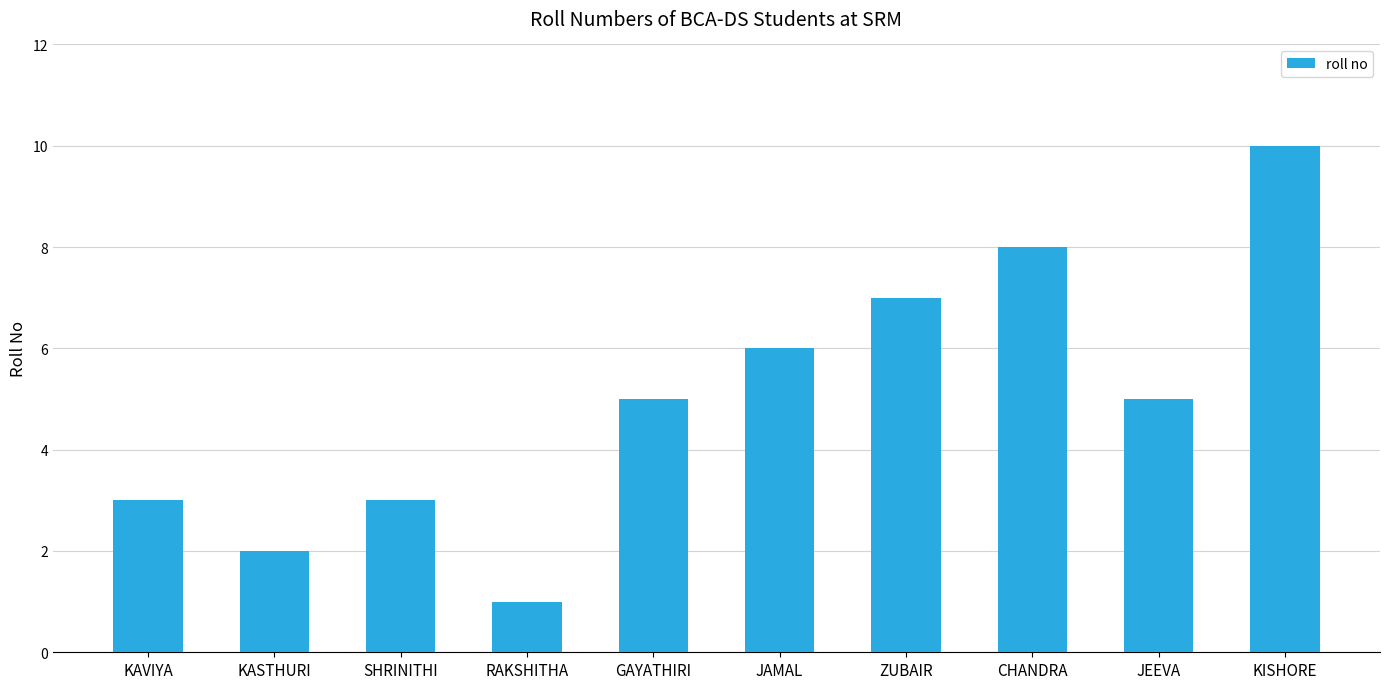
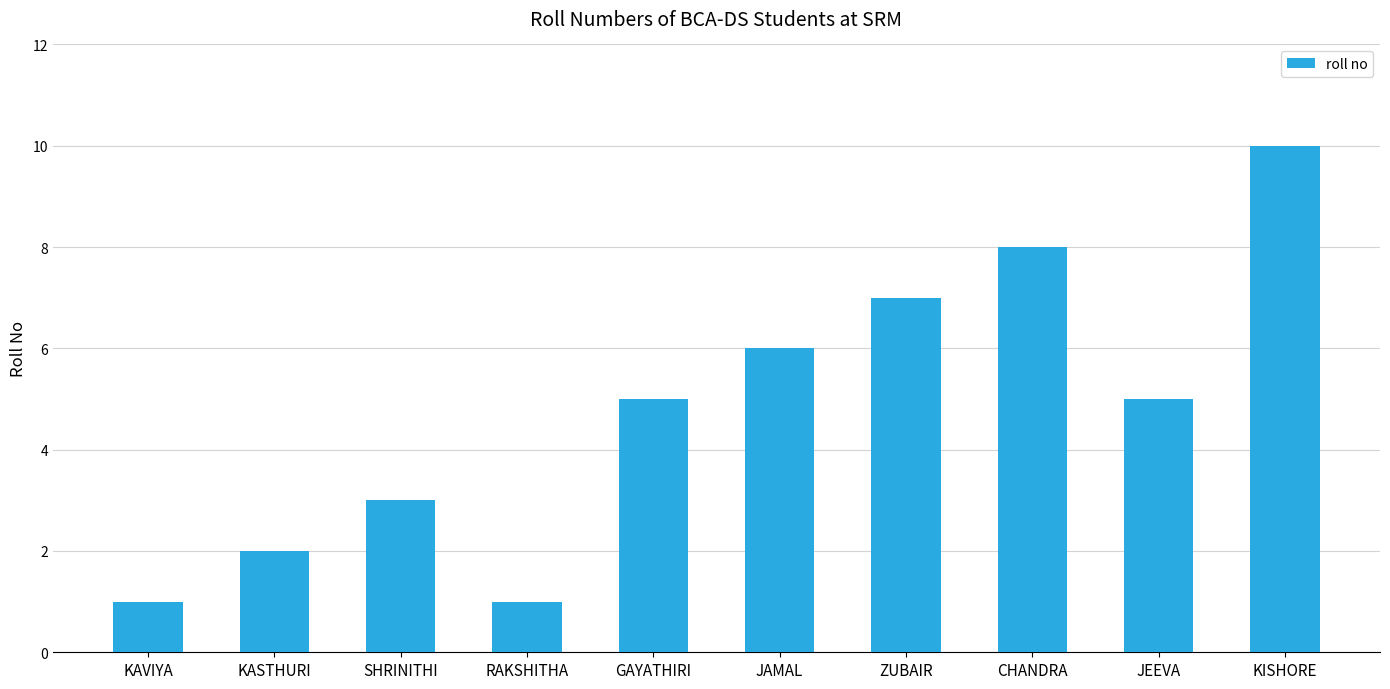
  {
-   "KAVIYA": 3,
+   "KAVIYA": 1,
    "KASTHURI": 2,
    "SHRINITHI": 3,
    "RAKSHITHA": 1,
    "GAYATHIRI": 5,
    "JAMAL": 6,
    "ZUBAIR": 7,
    "CHANDRA": 8,
    "JEEVA": 5,
    "KISHORE": 10
  }
